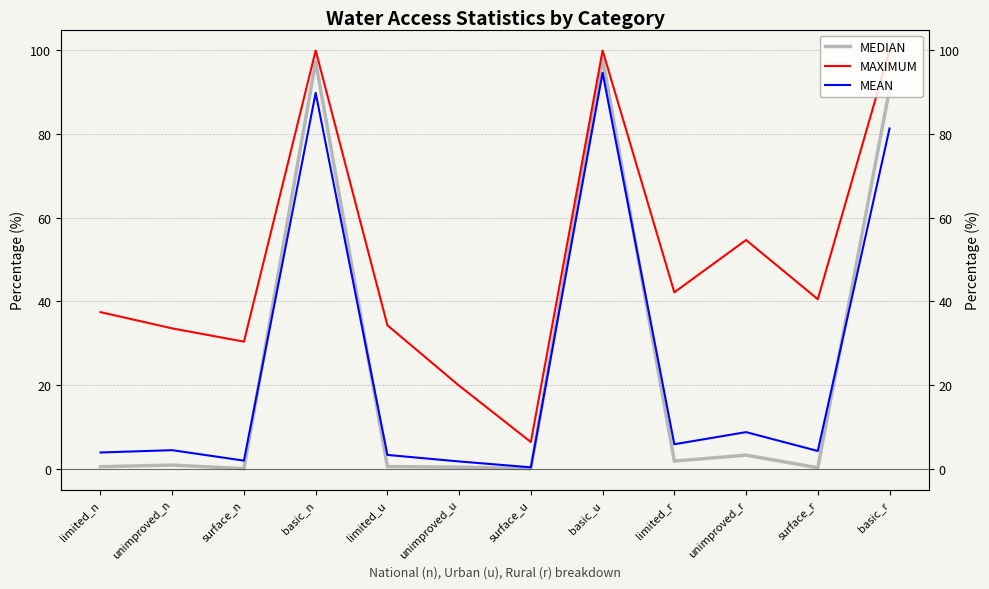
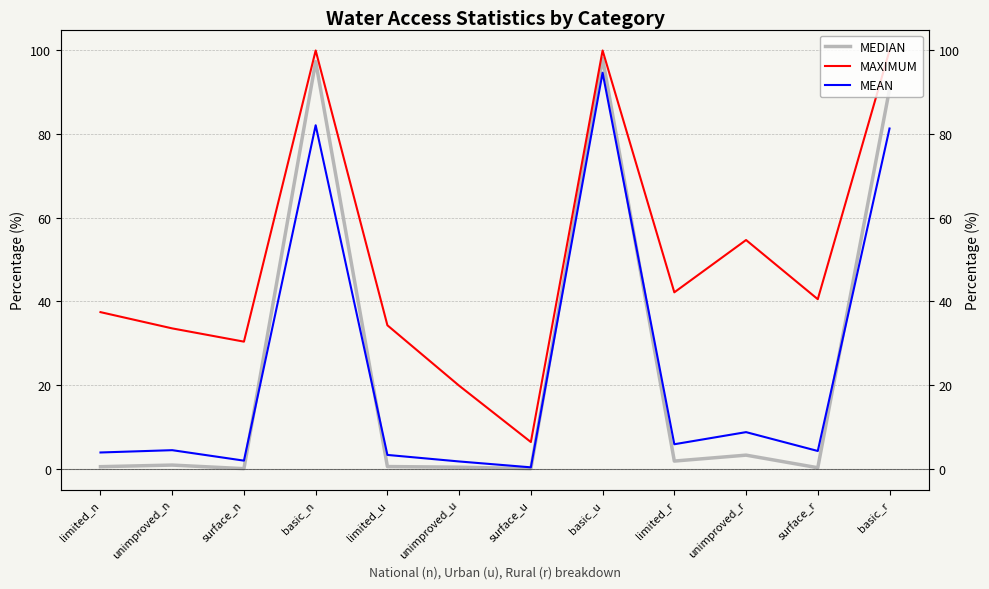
  {
    "MEDIAN": {
      "limited_n": 0,
      "unimproved_n": 1,
      "surface_n": 0,
      "basic_n": 97,
      "limited_u": 1,
      "unimproved_u": 0,
      "basic_u": 98,
      "limited_r": 2,
      "unimproved_r": 3,
      "surface_r": 0
    },
    "MAXIMUM": {
      "limited_n": 37,
      "unimproved_n": 34,
      "surface_n": 30,
      "basic_n": 100,
      "limited_u": 34,
      "unimproved_u": 20,
      "surface_u": 6,
      "basic_u": 100,
      "limited_r": 42,
      "unimproved_r": 55,
      "surface_r": 41
    },
    "MEAN": {
      "limited_n": 4,
      "unimproved_n": 4,
      "surface_n": 2,
-     "basic_n": 90,
+     "basic_n": 82,
      "limited_u": 3,
      "unimproved_u": 2,
      "basic_u": 95,
      "limited_r": 6,
      "unimproved_r": 9,
      "surface_r": 4,
      "basic_r": 81
    }
  }
